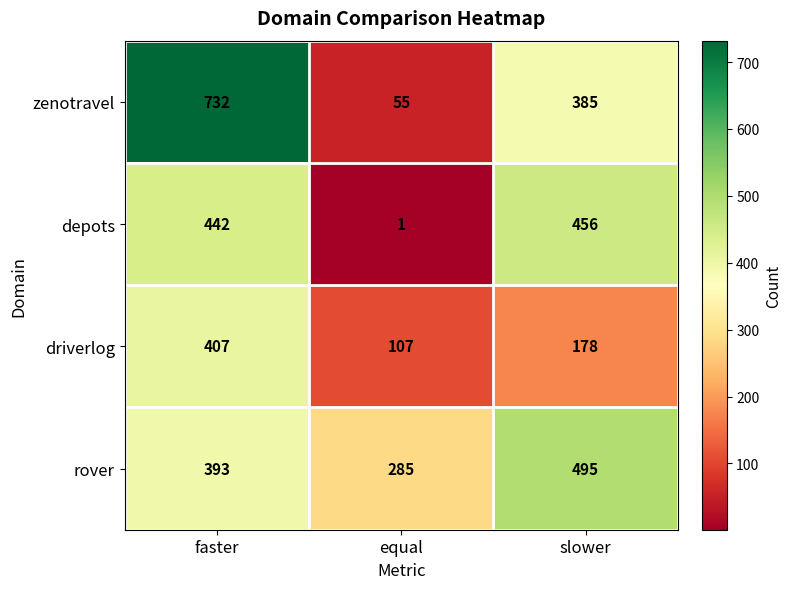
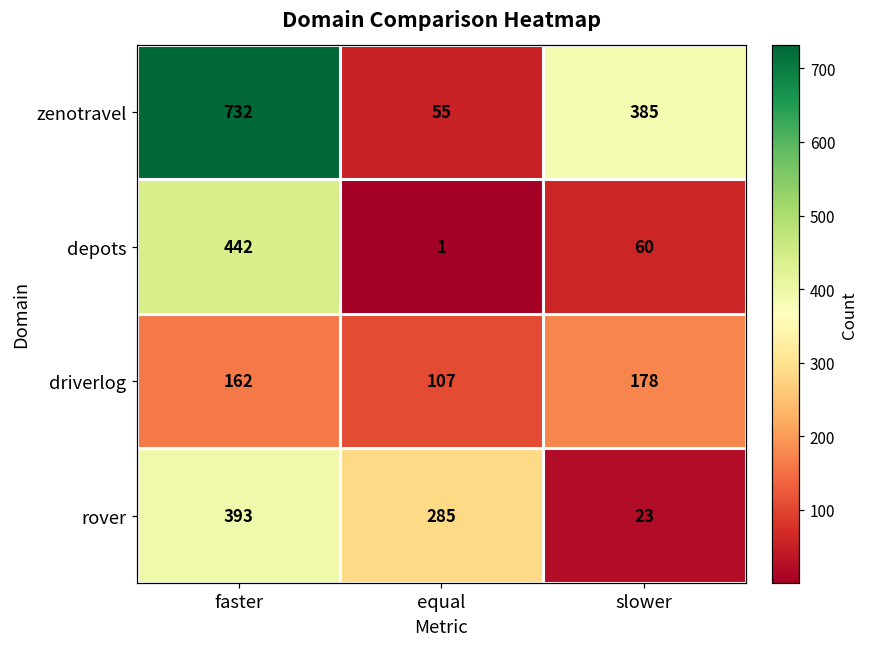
  {
    "zenotravel": {
      "faster": 732,
      "equal": 55,
      "slower": 385
    },
    "depots": {
      "faster": 442,
      "equal": 1,
-     "slower": 456
+     "slower": 60
    },
    "driverlog": {
-     "faster": 407,
+     "faster": 162,
      "equal": 107,
      "slower": 178
    },
    "rover": {
      "faster": 393,
      "equal": 285,
-     "slower": 495
+     "slower": 23
    }
  }
